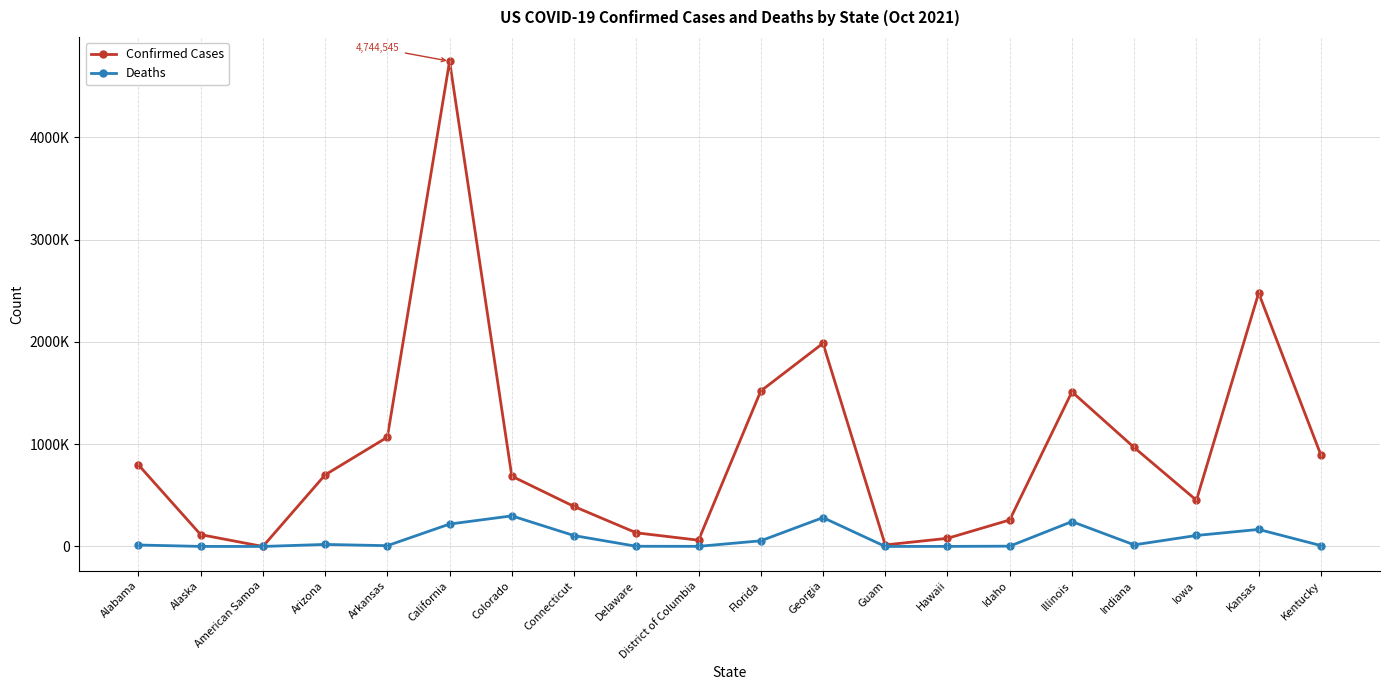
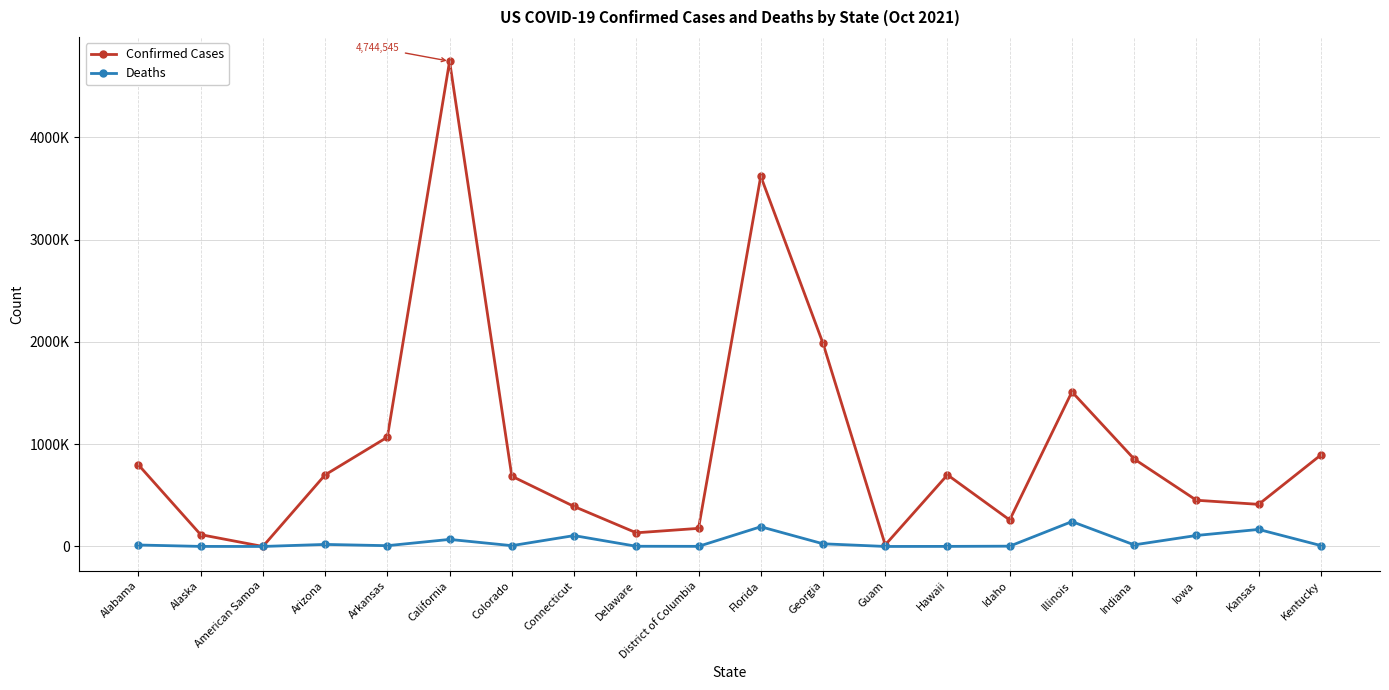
  {
    "Confirmed Cases": {
      "Alabama": 800000,
      "Alaska": 120000,
      "Arizona": 700000,
      "Arkansas": 1070000,
      "Colorado": 690000,
      "Connecticut": 390000,
      "Delaware": 130000,
-     "District of Columbia": 60000,
-     "Florida": 1520000,
+     "District of Columbia": 180000,
+     "Florida": 3620000,
      "Georgia": 1990000,
-     "Hawaii": 80000,
+     "Hawaii": 700000,
      "Idaho": 260000,
      "Illinois": 1510000,
-     "Indiana": 970000,
+     "Indiana": 860000,
      "Iowa": 450000,
-     "Kansas": 2480000,
+     "Kansas": 410000,
      "Kentucky": 890000
    },
    "Deaths": {
      "Alabama": 10000,
      "Alaska": 0,
      "Arizona": 20000,
      "Arkansas": 10000,
-     "California": 220000,
-     "Colorado": 300000,
+     "California": 70000,
+     "Colorado": 10000,
      "Connecticut": 110000,
      "Delaware": 0,
      "District of Columbia": 0,
-     "Florida": 60000,
-     "Georgia": 280000,
+     "Florida": 190000,
+     "Georgia": 30000,
      "Hawaii": 0,
      "Idaho": 0,
      "Illinois": 240000,
      "Indiana": 20000,
      "Iowa": 110000,
      "Kansas": 170000,
      "Kentucky": 10000
    }
  }
